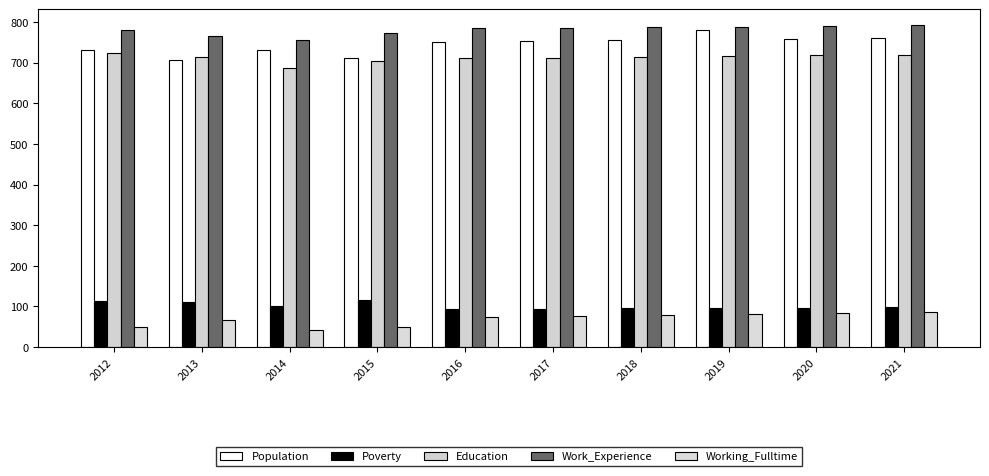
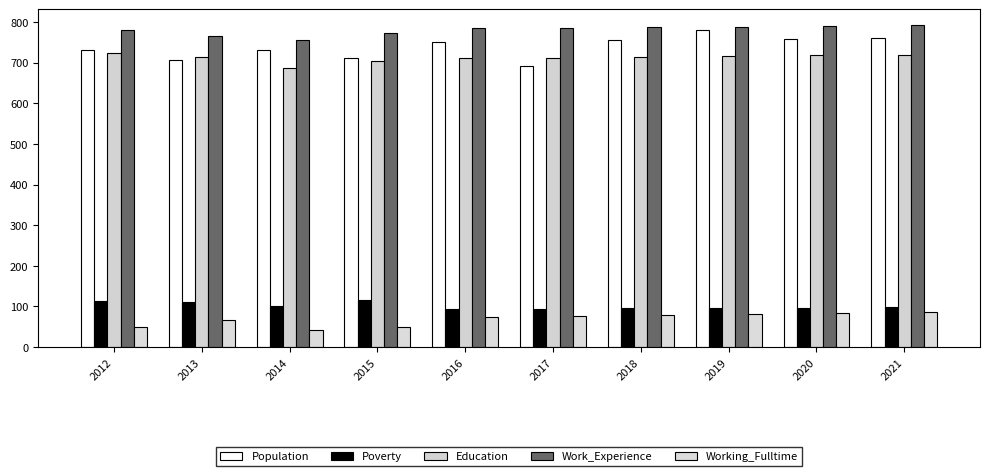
  {
    "Population": {
      "2012": 730,
      "2013": 710,
      "2014": 730,
      "2015": 710,
      "2016": 750,
-     "2017": 750,
+     "2017": 690,
      "2018": 760,
      "2019": 780,
      "2020": 760,
      "2021": 760
    },
    "Poverty": {
      "2012": 110,
      "2013": 110,
      "2014": 100,
      "2015": 120,
      "2016": 90,
      "2017": 90,
      "2018": 100,
      "2019": 100,
      "2020": 100,
      "2021": 100
    },
    "Work_Experience": {
      "2012": 780,
      "2013": 770,
      "2014": 760,
      "2015": 770,
      "2016": 790,
      "2017": 790,
      "2018": 790,
      "2019": 790,
      "2020": 790,
      "2021": 790
    }
  }
